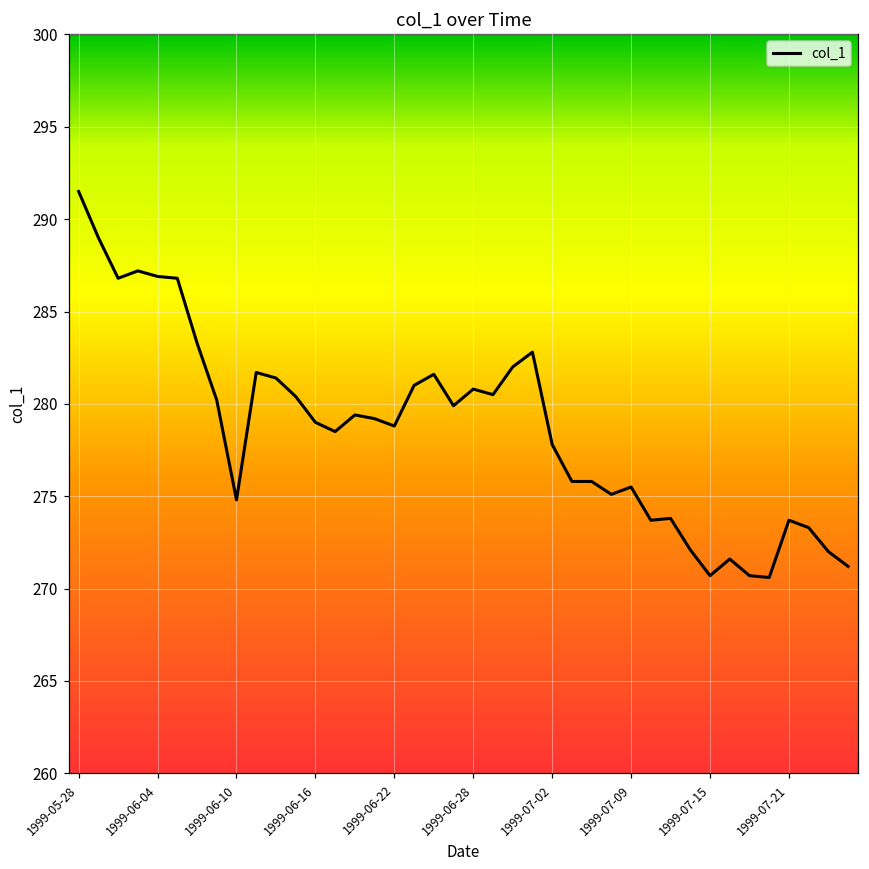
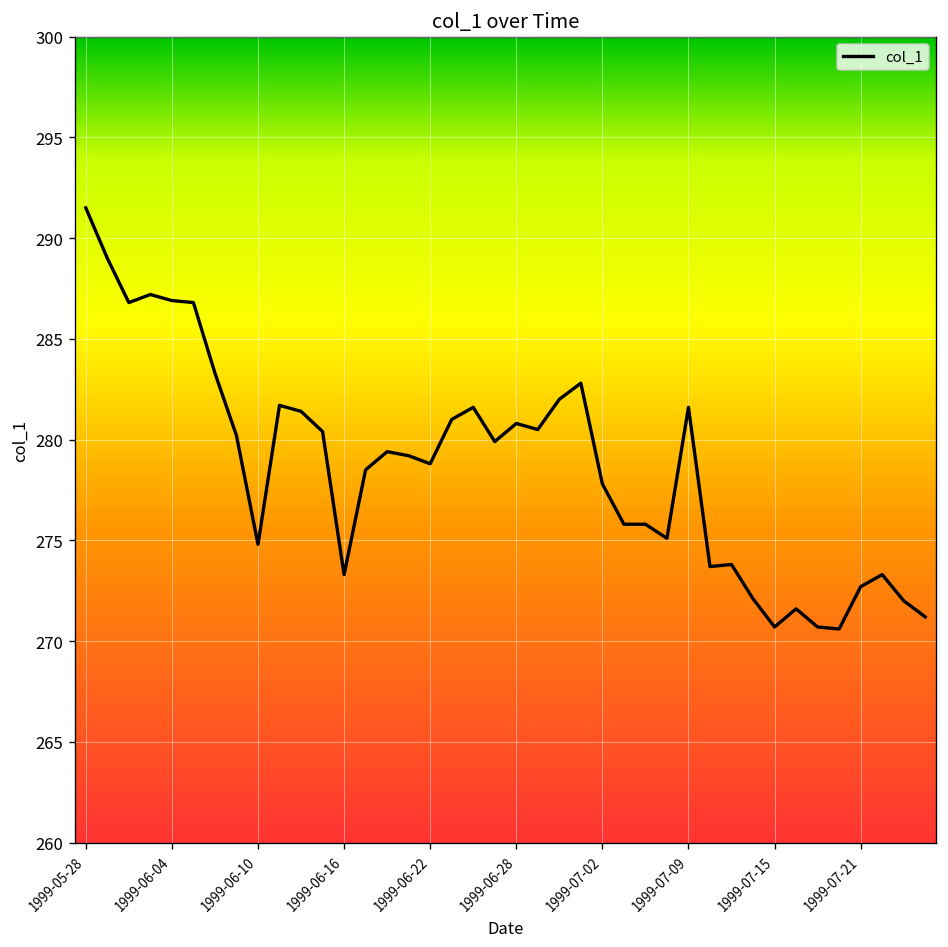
  {
    "1999-05-28": 291.5,
    "1999-06-04": 286.9,
    "1999-06-10": 274.8,
-   "1999-06-16": 279.0,
+   "1999-06-16": 273.3,
    "1999-06-22": 278.8,
    "1999-06-28": 280.8,
    "1999-07-02": 277.8,
-   "1999-07-09": 275.5,
+   "1999-07-09": 281.6,
    "1999-07-15": 270.7,
-   "1999-07-21": 273.7
+   "1999-07-21": 272.7
  }
